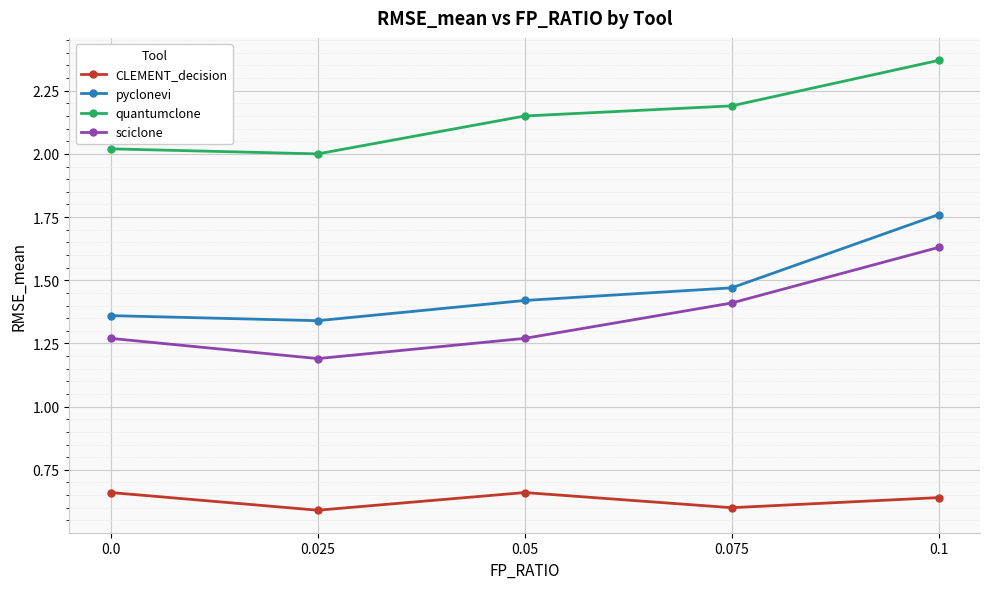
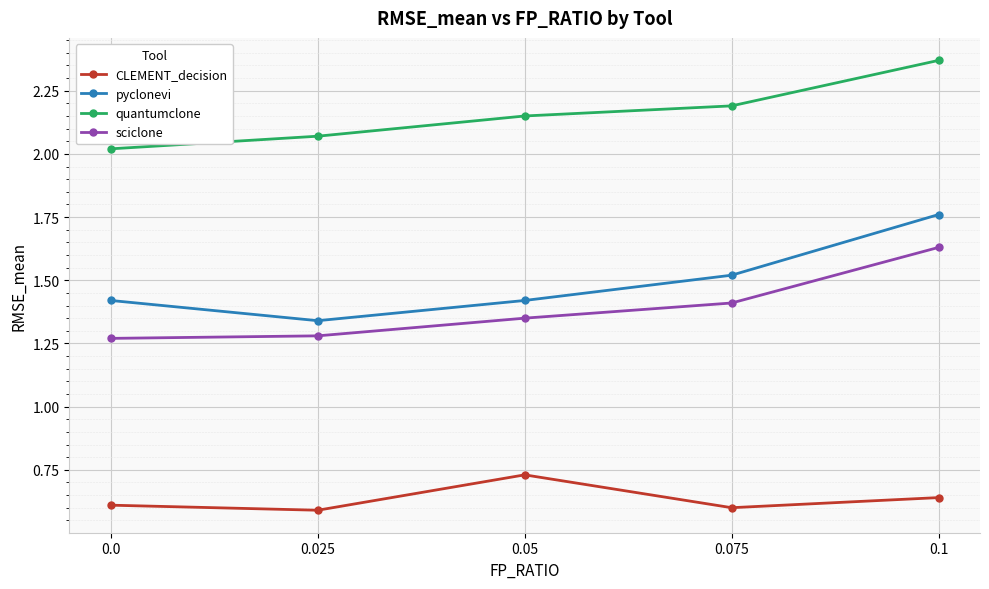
  {
    "CLEMENT_decision": {
-     "0.0": 0.66,
+     "0.0": 0.61,
      "0.025": 0.59,
-     "0.05": 0.66,
+     "0.05": 0.73,
      "0.075": 0.60,
      "0.1": 0.64
    },
    "pyclonevi": {
-     "0.0": 1.36,
+     "0.0": 1.42,
      "0.025": 1.34,
      "0.05": 1.42,
-     "0.075": 1.47,
+     "0.075": 1.52,
      "0.1": 1.76
    },
    "quantumclone": {
      "0.0": 2.02,
-     "0.025": 2.00,
+     "0.025": 2.07,
      "0.05": 2.15,
      "0.075": 2.19,
      "0.1": 2.37
    },
    "sciclone": {
      "0.0": 1.27,
-     "0.025": 1.19,
-     "0.05": 1.27,
+     "0.025": 1.28,
+     "0.05": 1.35,
      "0.075": 1.41,
      "0.1": 1.63
    }
  }
